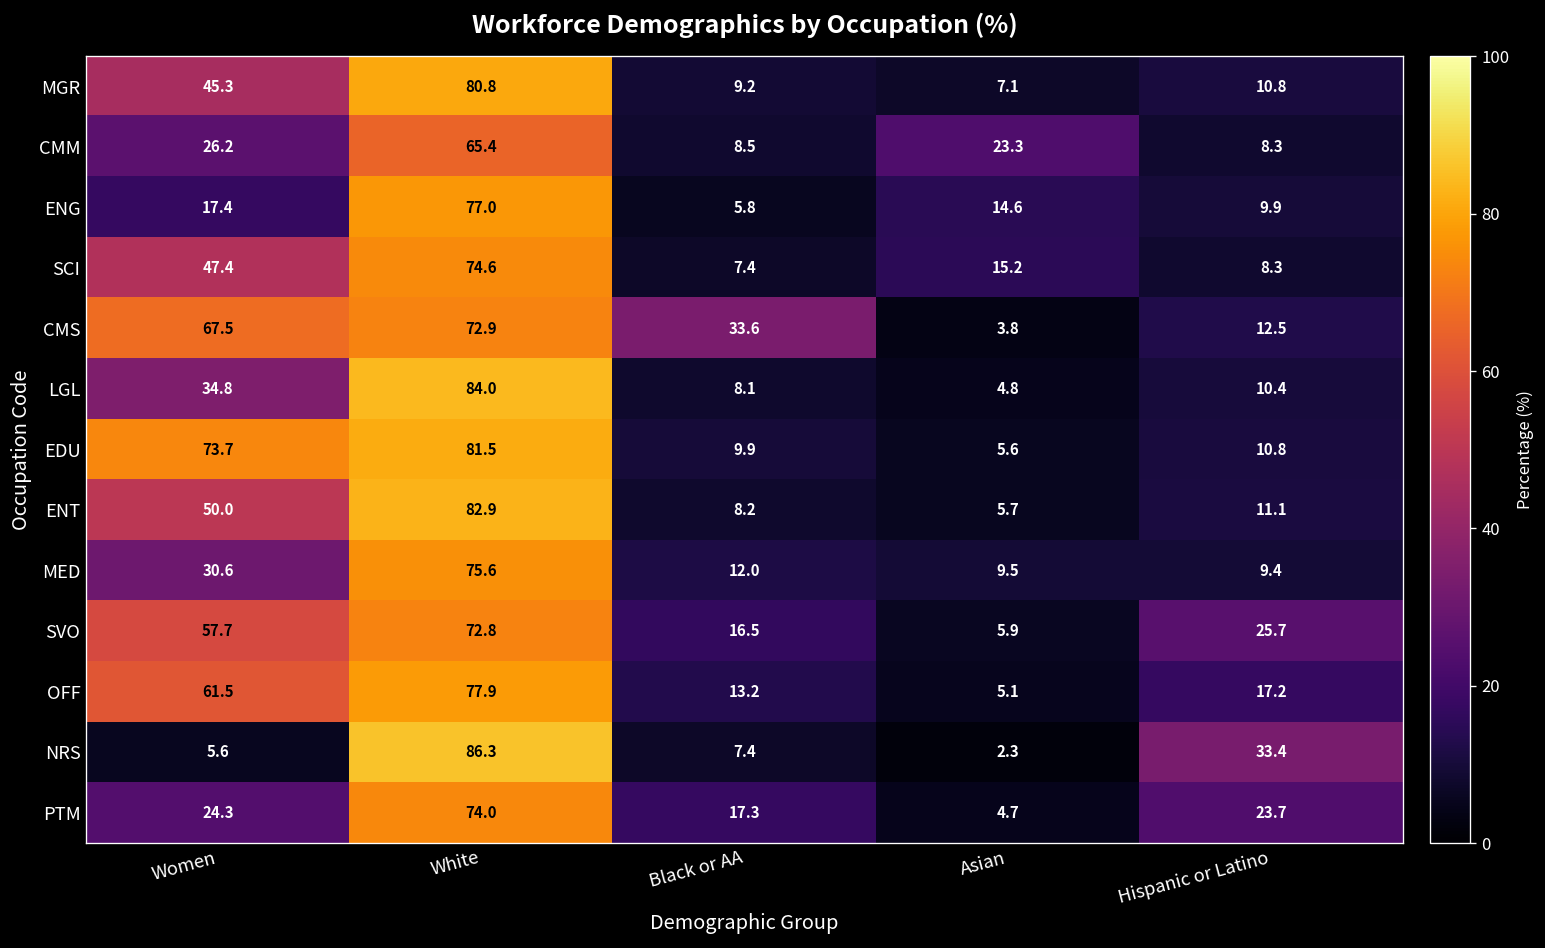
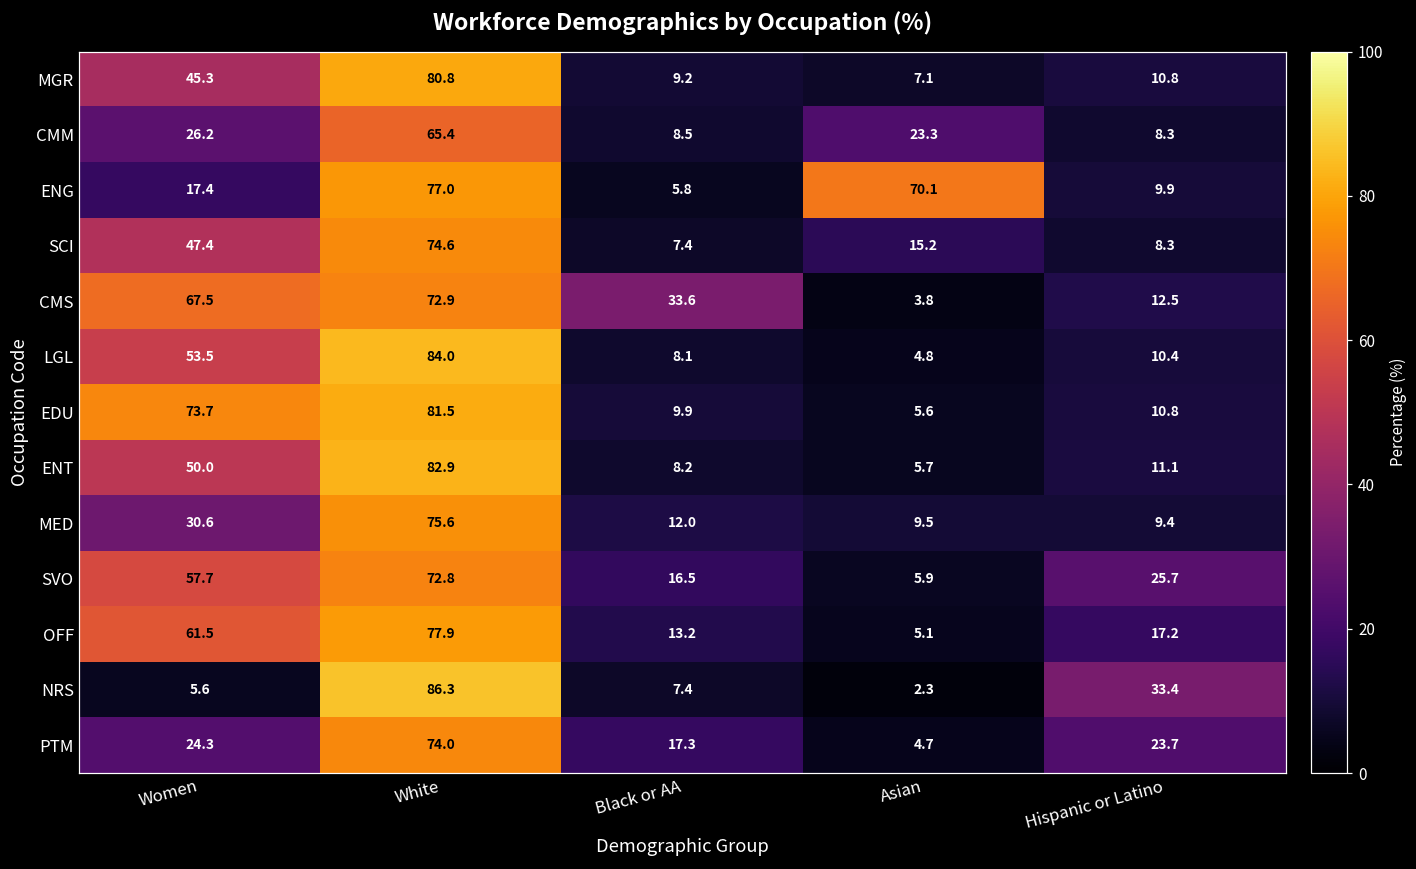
  {
    "MGR": {
      "Women": 45.3,
      "White": 80.8,
      "Black or AA": 9.2,
      "Asian": 7.1,
      "Hispanic or Latino": 10.8
    },
    "CMM": {
      "Women": 26.2,
      "White": 65.4,
      "Black or AA": 8.5,
      "Asian": 23.3,
      "Hispanic or Latino": 8.3
    },
    "ENG": {
      "Women": 17.4,
      "White": 77.0,
      "Black or AA": 5.8,
-     "Asian": 14.6,
+     "Asian": 70.1,
      "Hispanic or Latino": 9.9
    },
    "SCI": {
      "Women": 47.4,
      "White": 74.6,
      "Black or AA": 7.4,
      "Asian": 15.2,
      "Hispanic or Latino": 8.3
    },
    "CMS": {
      "Women": 67.5,
      "White": 72.9,
      "Black or AA": 33.6,
      "Asian": 3.8,
      "Hispanic or Latino": 12.5
    },
    "LGL": {
-     "Women": 34.8,
+     "Women": 53.5,
      "White": 84.0,
      "Black or AA": 8.1,
      "Asian": 4.8,
      "Hispanic or Latino": 10.4
    },
    "EDU": {
      "Women": 73.7,
      "White": 81.5,
      "Black or AA": 9.9,
      "Asian": 5.6,
      "Hispanic or Latino": 10.8
    },
    "ENT": {
      "Women": 50.0,
      "White": 82.9,
      "Black or AA": 8.2,
      "Asian": 5.7,
      "Hispanic or Latino": 11.1
    },
    "MED": {
      "Women": 30.6,
      "White": 75.6,
      "Black or AA": 12.0,
      "Asian": 9.5,
      "Hispanic or Latino": 9.4
    },
    "SVO": {
      "Women": 57.7,
      "White": 72.8,
      "Black or AA": 16.5,
      "Asian": 5.9,
      "Hispanic or Latino": 25.7
    },
    "OFF": {
      "Women": 61.5,
      "White": 77.9,
      "Black or AA": 13.2,
      "Asian": 5.1,
      "Hispanic or Latino": 17.2
    },
    "NRS": {
      "Women": 5.6,
      "White": 86.3,
      "Black or AA": 7.4,
      "Asian": 2.3,
      "Hispanic or Latino": 33.4
    },
    "PTM": {
      "Women": 24.3,
      "White": 74.0,
      "Black or AA": 17.3,
      "Asian": 4.7,
      "Hispanic or Latino": 23.7
    }
  }
